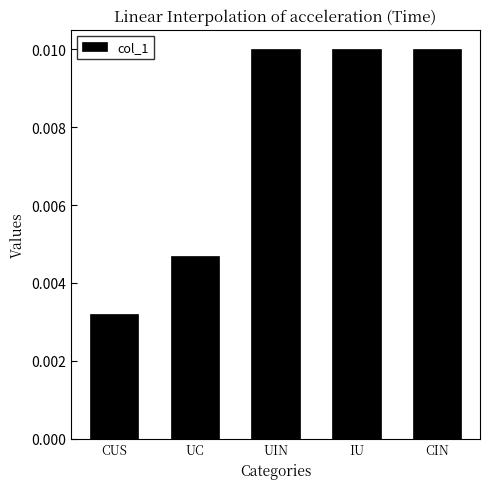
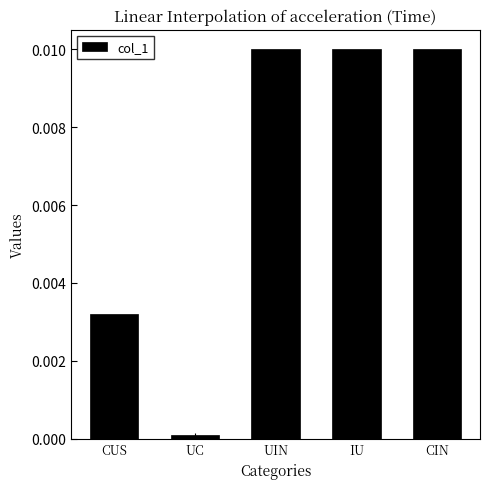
  {
    "CUS": 0.0032,
-   "UC": 0.0047,
+   "UC": 0.0001,
    "UIN": 0.0100,
    "IU": 0.0100,
    "CIN": 0.0100
  }
